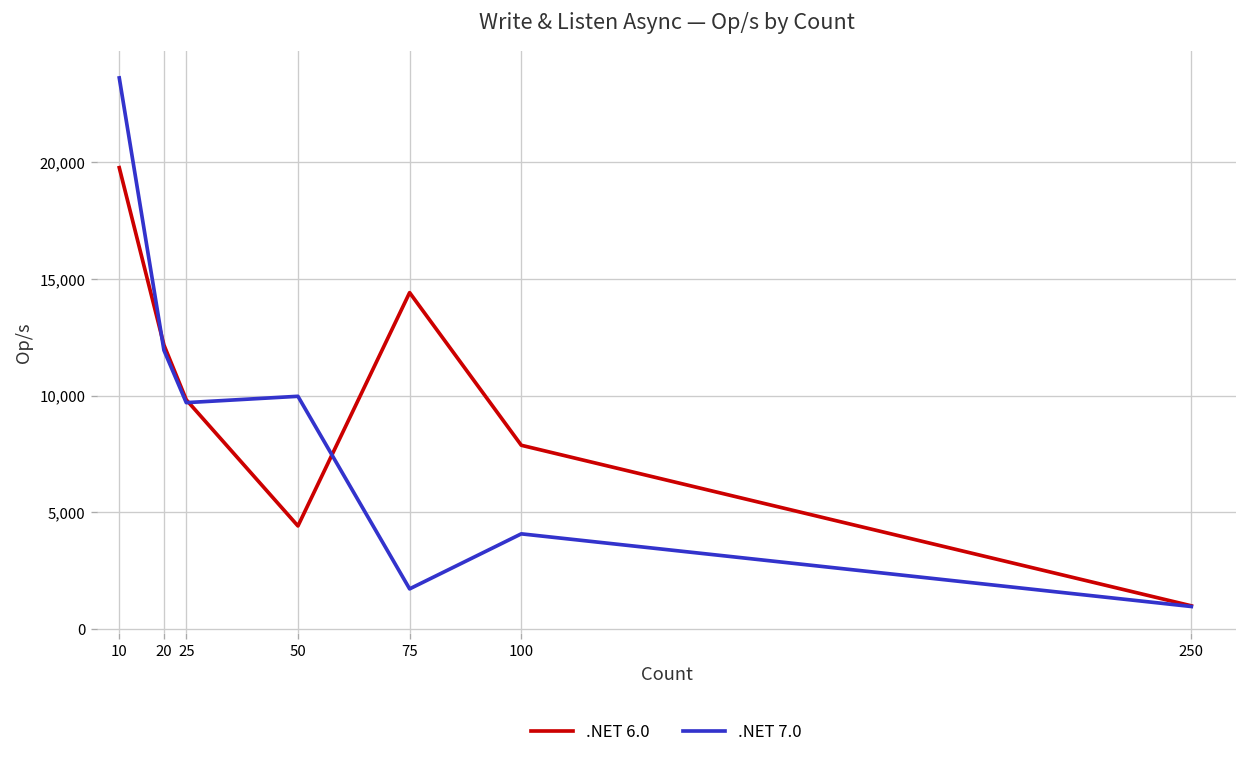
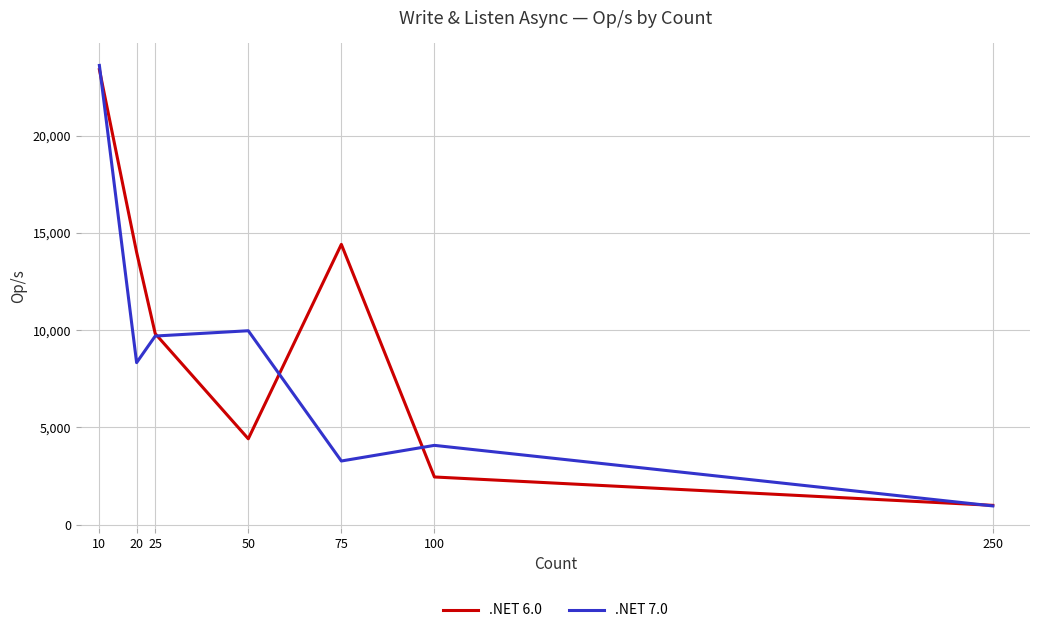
  {
    ".NET 6.0": {
-     "10": "19,800",
-     "20": "12,200",
+     "10": "23,400",
+     "20": "14,000",
      "50": "4,400",
      "75": "14,400",
-     "100": "7,900"
+     "100": "2,500"
    },
    ".NET 7.0": {
      "10": "23,600",
-     "20": "11,900",
+     "20": "8,300",
      "50": "10,000",
-     "75": "1,700",
+     "75": "3,300",
      "100": "4,100"
    }
  }
